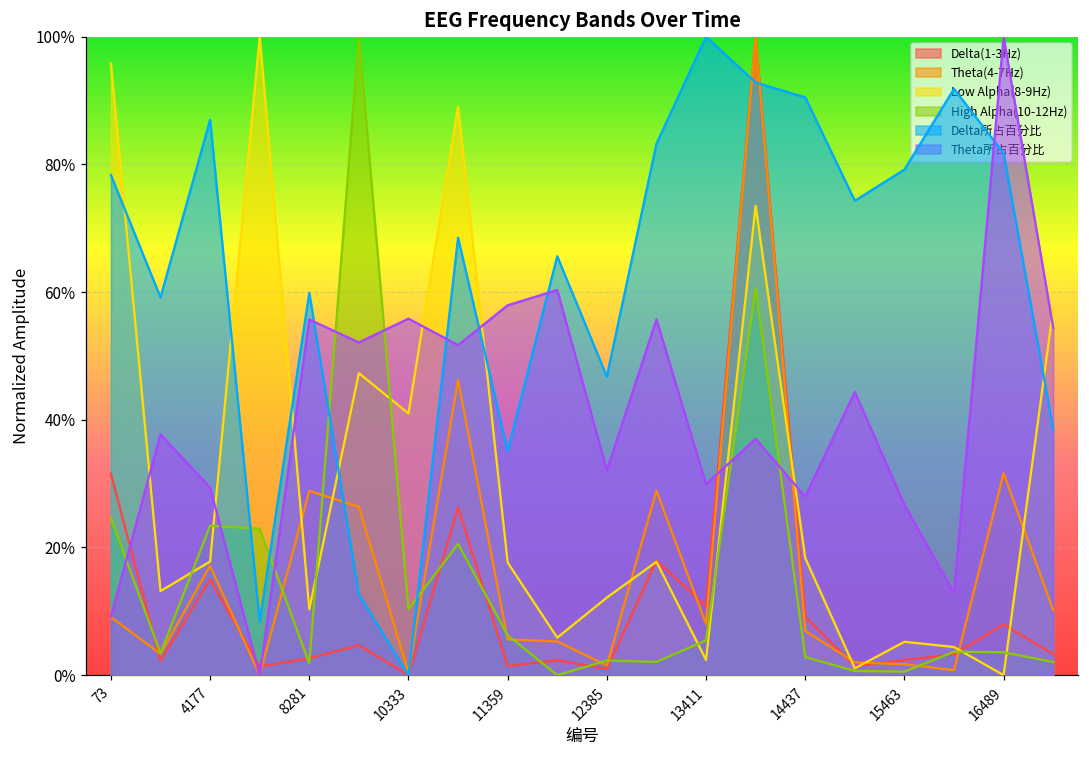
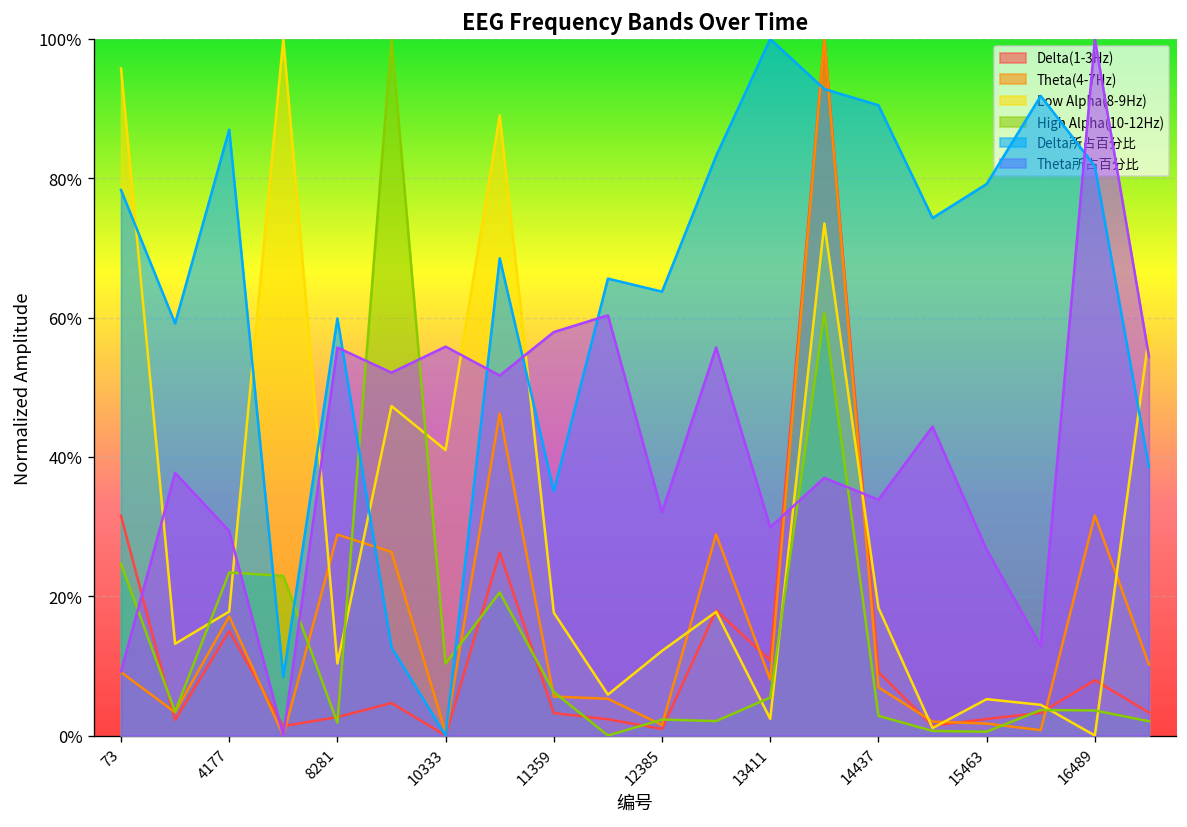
  {
    "Delta(1-3Hz)": {
      "73": "32%",
      "4177": "15%",
      "8281": "3%",
-     "11359": "1%",
+     "11359": "3%",
      "12385": "1%",
      "13411": "11%",
      "14437": "9%",
      "15463": "2%",
      "16489": "8%"
    },
    "Theta(4-7Hz)": {
      "4177": "17%",
      "8281": "29%",
      "11359": "6%",
      "12385": "2%",
      "13411": "8%",
      "14437": "7%",
      "15463": "2%",
      "16489": "32%"
    },
    "Low Alpha(8-9Hz)": {
      "73": "96%",
      "4177": "18%",
      "8281": "10%",
      "10333": "41%",
      "11359": "18%",
      "12385": "12%",
      "13411": "2%",
      "14437": "18%",
      "15463": "5%",
      "16489": "0%"
    },
    "High Alpha(10-12Hz)": {
      "73": "25%",
      "4177": "23%",
      "8281": "2%",
      "10333": "10%",
      "11359": "6%",
      "12385": "2%",
      "13411": "5%",
      "14437": "3%",
      "15463": "1%",
      "16489": "4%"
    },
    "Delta所占百分比": {
      "73": "78%",
      "4177": "87%",
      "8281": "60%",
      "11359": "35%",
-     "12385": "47%",
+     "12385": "64%",
      "13411": "100%",
      "14437": "90%",
      "15463": "79%"
    },
    "Theta所占百分比": {
      "4177": "29%",
      "8281": "56%",
      "10333": "56%",
      "11359": "58%",
      "12385": "32%",
      "13411": "30%",
-     "14437": "28%",
+     "14437": "34%",
      "15463": "27%",
      "16489": "100%"
    }
  }
